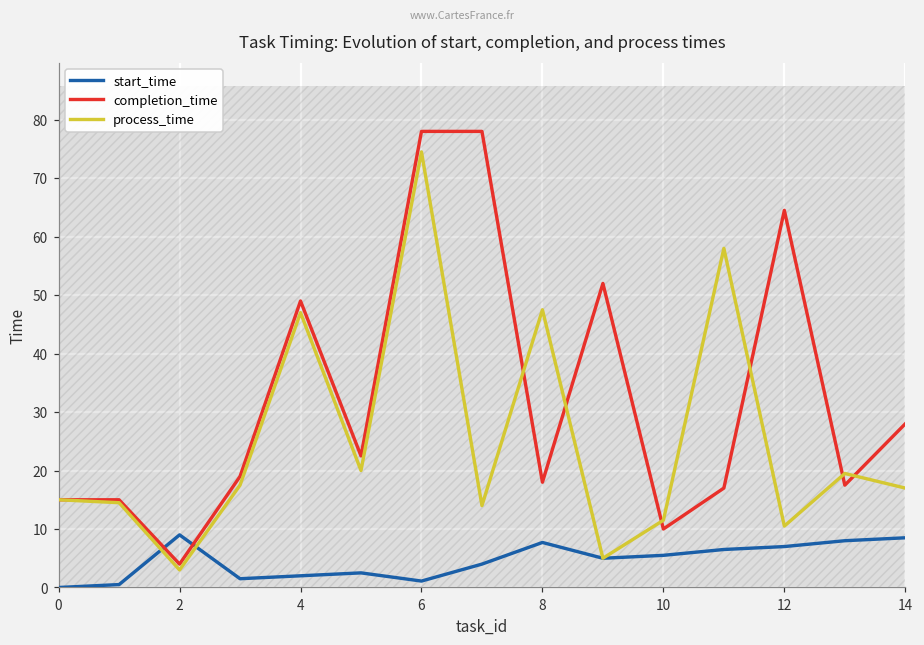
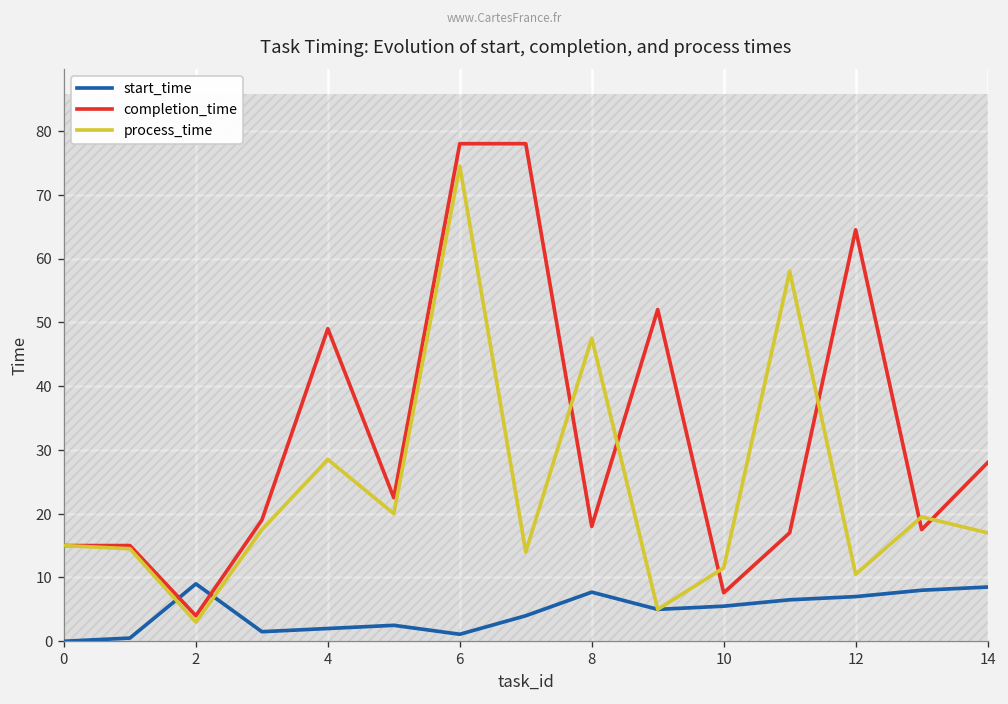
  {
    "start_time": {
      "0": 0,
      "2": 9,
      "4": 2,
      "6": 1,
      "8": 8,
      "10": 6,
      "12": 7,
      "14": 9
    },
    "completion_time": {
      "2": 4,
      "4": 49,
      "6": 78,
      "8": 18,
-     "10": 10,
+     "10": 8,
      "12": 65,
      "14": 28
    },
    "process_time": {
      "2": 3,
-     "4": 47,
+     "4": 29,
      "6": 75,
      "8": 48,
      "10": 12,
      "12": 11,
      "14": 17
    }
  }
